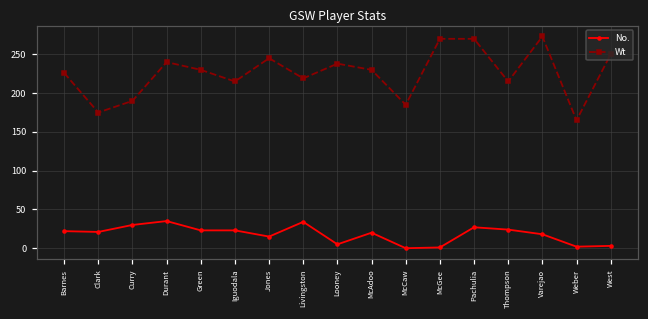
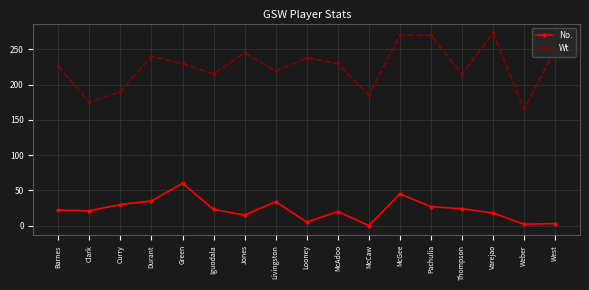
  {
    "No.": {
      "Barnes": 20,
      "Clark": 20,
      "Curry": 30,
      "Durant": 40,
-     "Green": 20,
+     "Green": 60,
      "Iguodala": 20,
      "Jones": 20,
      "Livingston": 30,
      "Looney": 10,
      "McAdoo": 20,
      "McCaw": 0,
-     "McGee": 0,
+     "McGee": 50,
      "Pachulia": 30,
      "Thompson": 20,
      "Varejao": 20,
      "Weber": 0,
      "West": 0
    },
    "Wt": {
      "Barnes": 230,
      "Clark": 180,
      "Curry": 190,
      "Durant": 240,
      "Green": 230,
      "Iguodala": 220,
      "Jones": 250,
      "Livingston": 220,
      "Looney": 240,
      "McAdoo": 230,
      "McCaw": 190,
      "McGee": 270,
      "Pachulia": 270,
      "Thompson": 220,
      "Varejao": 270,
      "Weber": 170
    }
  }
